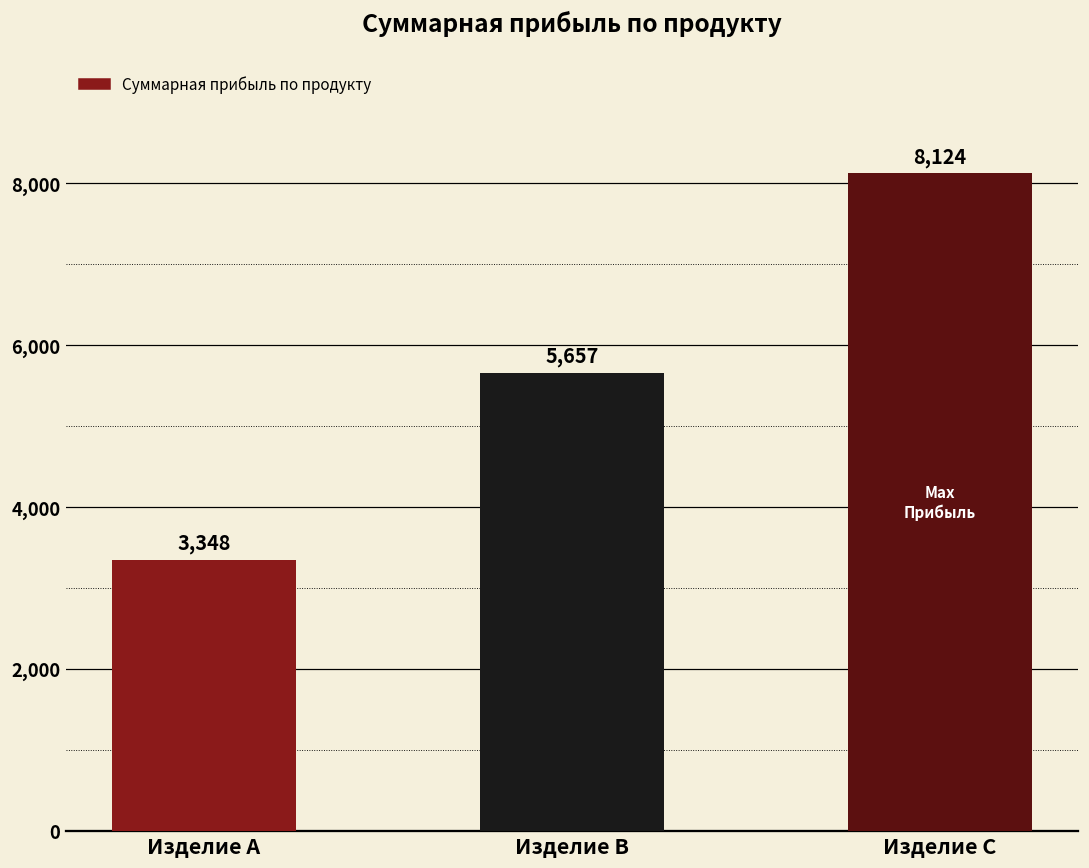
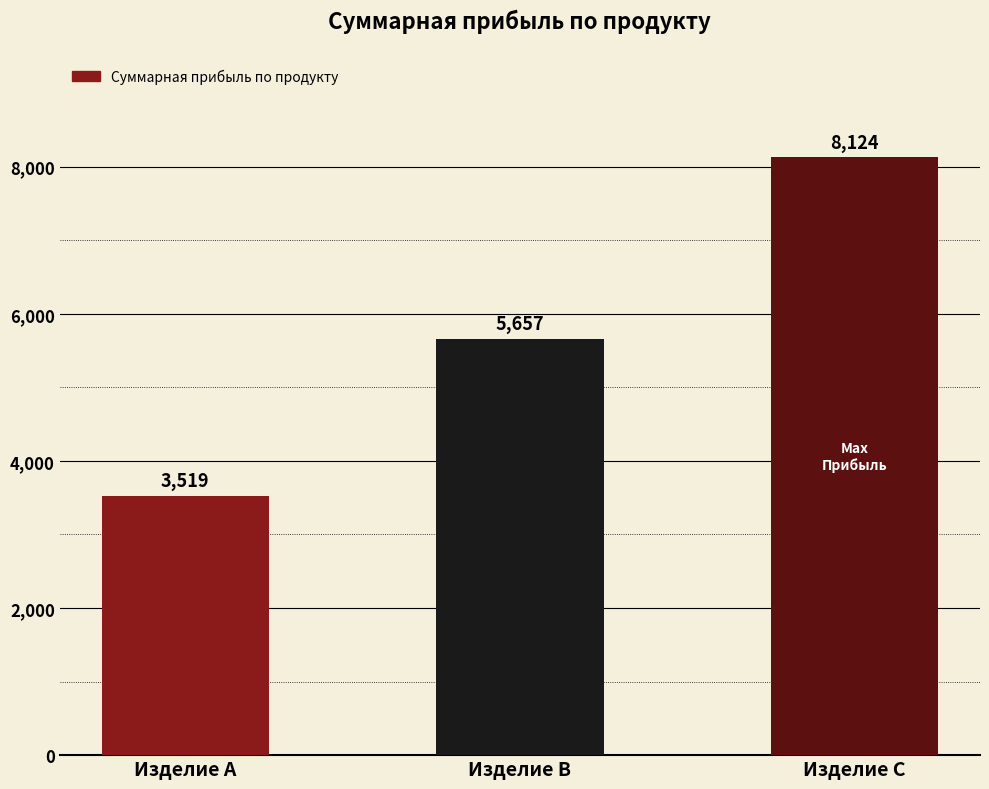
  {
-   "Изделие A": "3,348",
+   "Изделие A": "3,519",
    "Изделие B": "5,657",
    "Изделие C": "8,124"
  }
